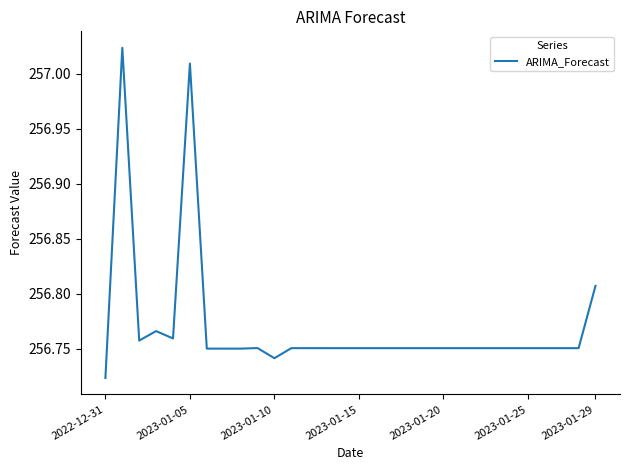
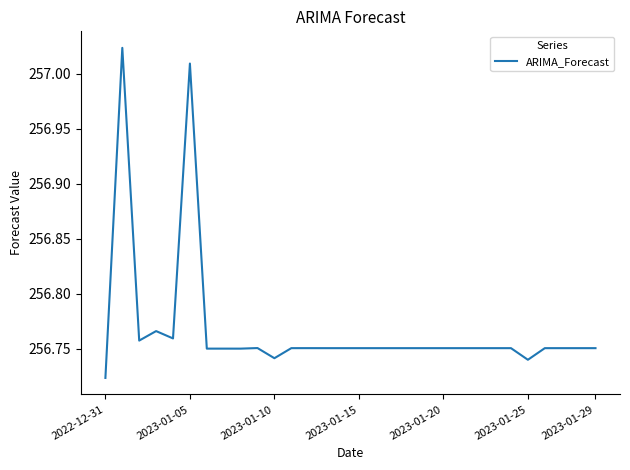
  {
    "2022-12-31": 256.724,
    "2023-01-05": 257.009,
    "2023-01-10": 256.742,
    "2023-01-15": 256.751,
    "2023-01-20": 256.751,
-   "2023-01-25": 256.751,
-   "2023-01-29": 256.807
+   "2023-01-25": 256.740,
+   "2023-01-29": 256.751
  }
